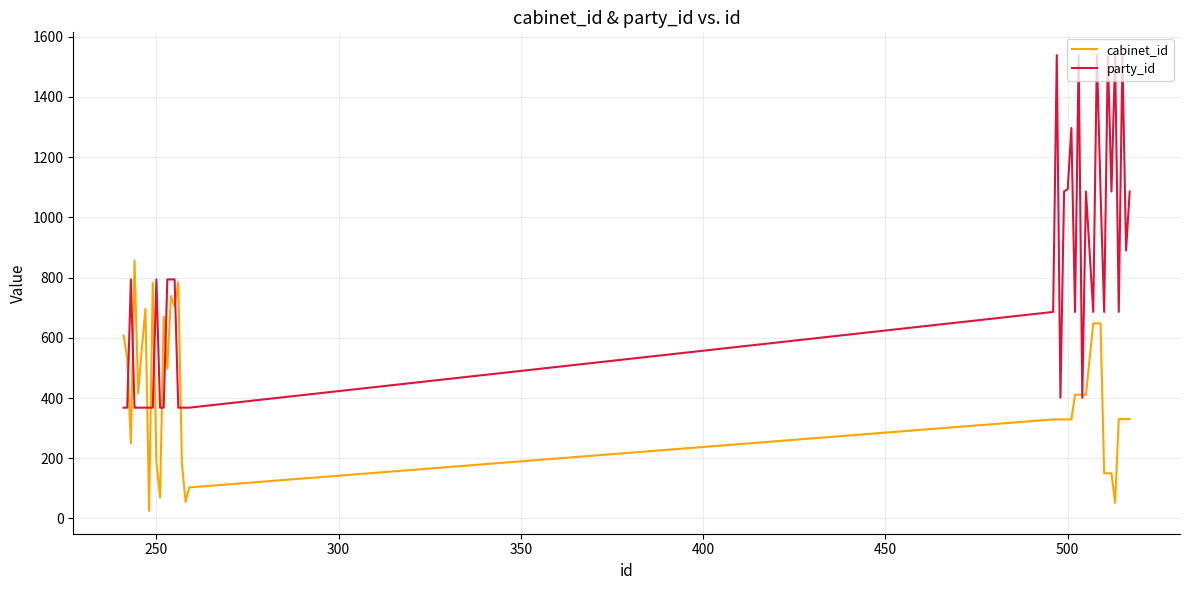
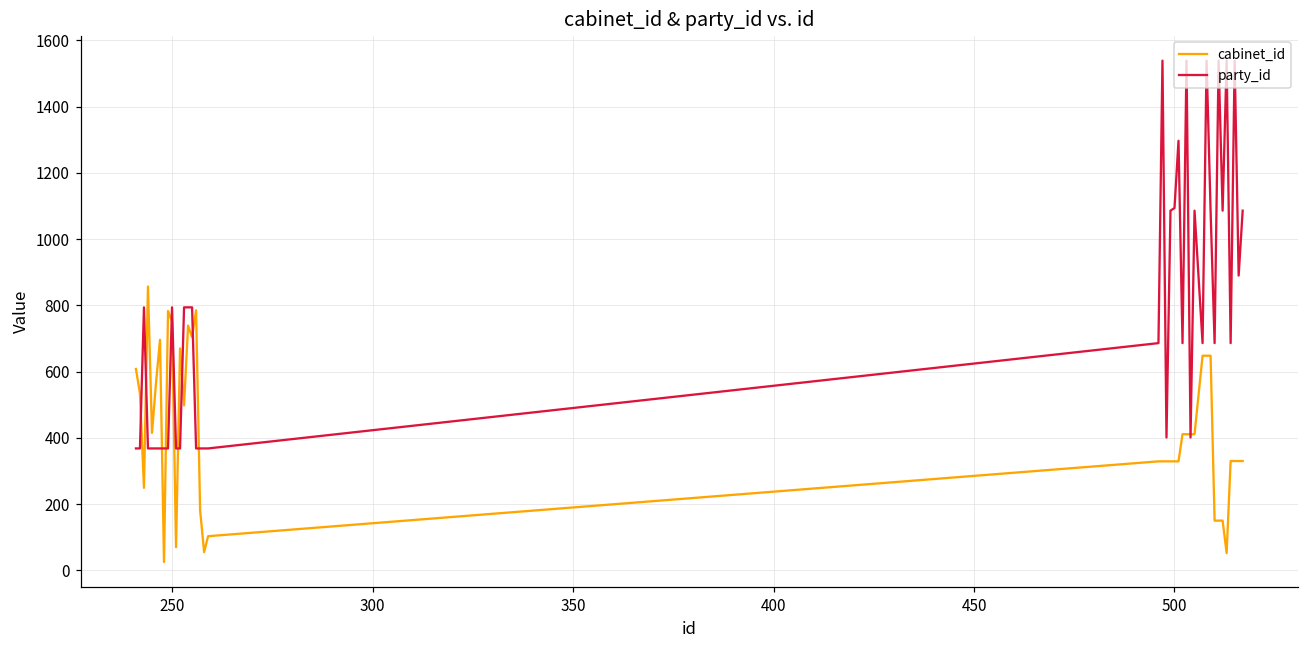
  {
    "cabinet_id": {
-     "250": 190,
+     "250": 750,
      "500": 330
    },
    "party_id": {
      "250": 790,
      "500": 1090
    }
  }
